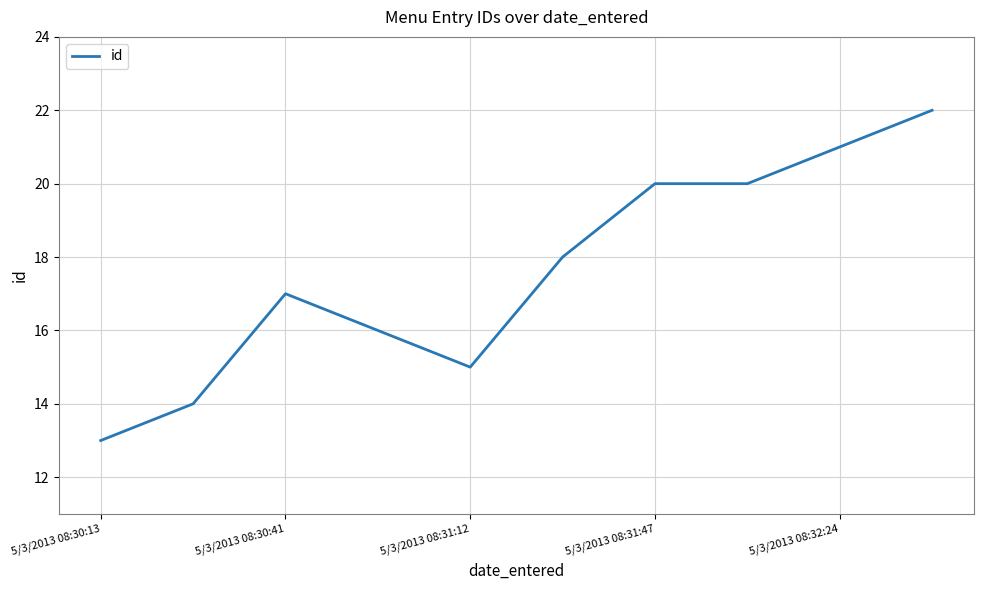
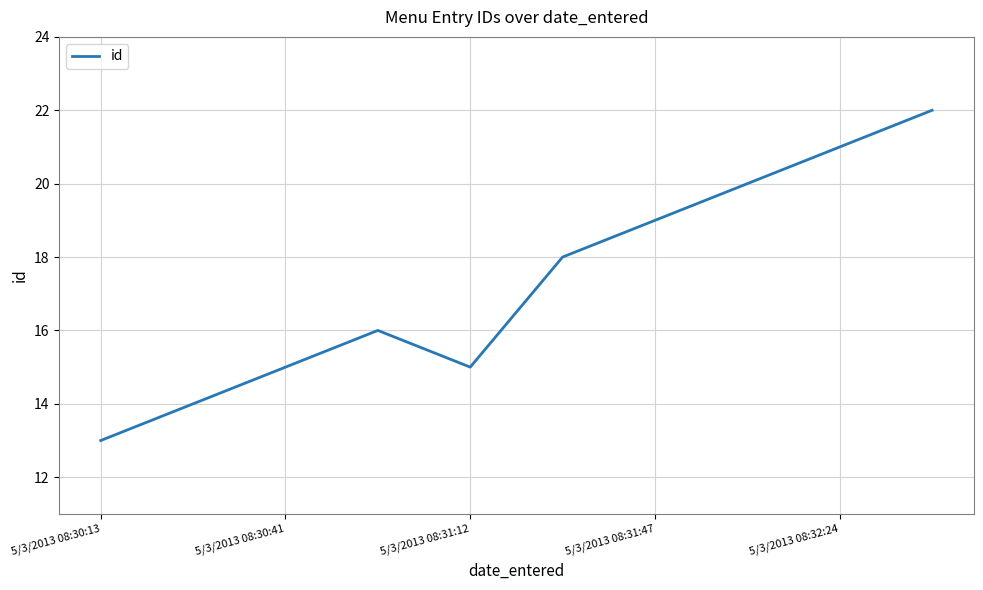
  {
    "5/3/2013 08:30:13": 13,
-   "5/3/2013 08:30:41": 17,
+   "5/3/2013 08:30:41": 15,
    "5/3/2013 08:31:12": 15,
-   "5/3/2013 08:31:47": 20,
+   "5/3/2013 08:31:47": 19,
    "5/3/2013 08:32:24": 21
  }
